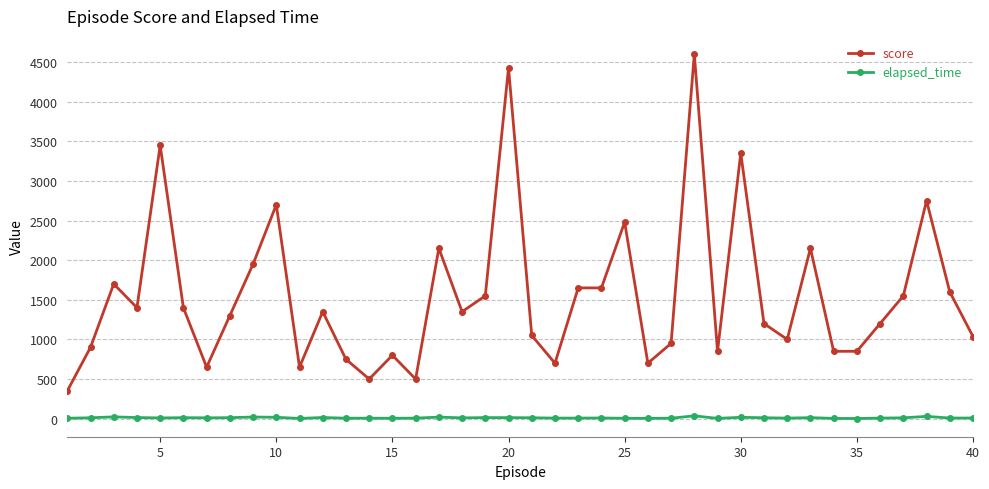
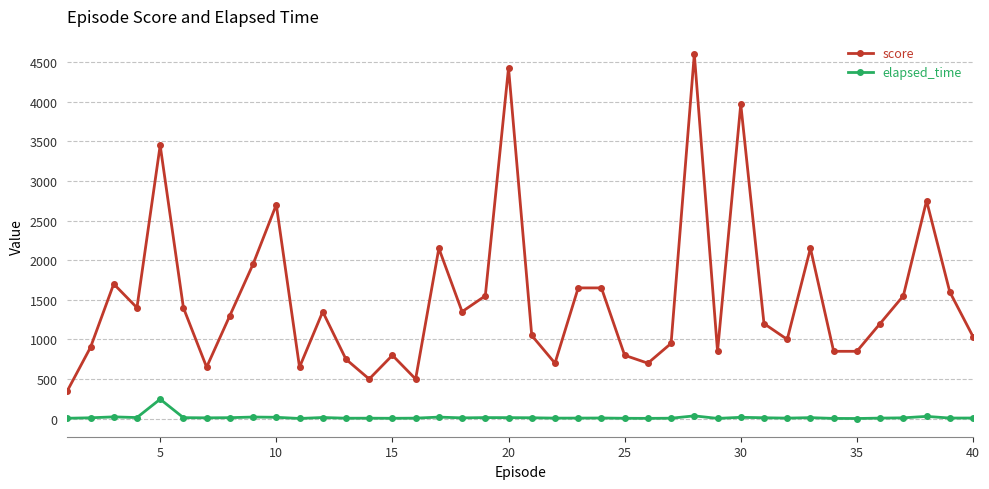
  {
    "score": {
      "5": 3400,
      "10": 2700,
      "15": 800,
      "20": 4400,
-     "25": 2500,
-     "30": 3400,
+     "25": 800,
+     "30": 4000,
      "35": 900,
      "40": 1000
    },
    "elapsed_time": {
-     "5": 0,
+     "5": 200,
      "10": 0,
      "15": 0,
      "20": 0,
      "25": 0,
      "30": 0,
      "35": 0,
      "40": 0
    }
  }
